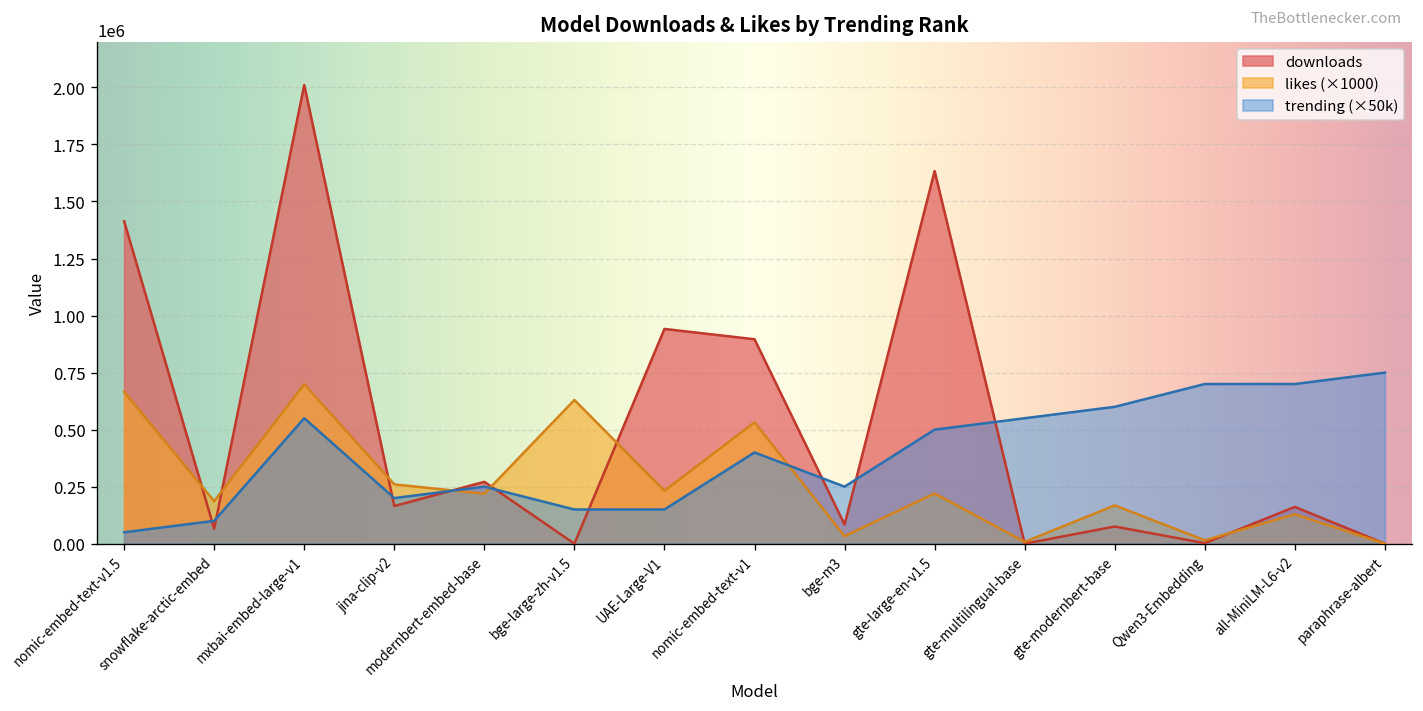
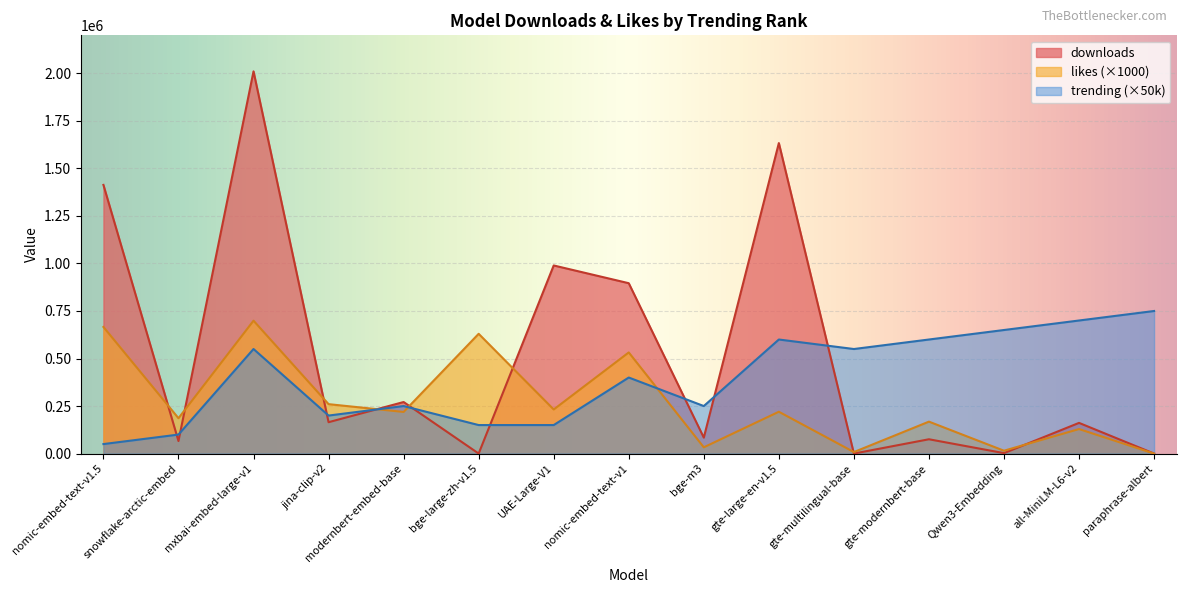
  {
    "downloads": {
      "nomic-embed-text-v1.5": 1410000,
      "snowflake-arctic-embed": 70000,
      "mxbai-embed-large-v1": 2010000,
      "jina-clip-v2": 170000,
      "modernbert-embed-base": 270000,
      "bge-large-zh-v1.5": 0,
-     "UAE-Large-V1": 940000,
+     "UAE-Large-V1": 990000,
      "nomic-embed-text-v1": 900000,
      "bge-m3": 80000,
      "gte-large-en-v1.5": 1630000,
      "gte-modernbert-base": 80000,
      "all-MiniLM-L6-v2": 160000
    },
    "likes (×1000)": {
      "nomic-embed-text-v1.5": 670000,
      "snowflake-arctic-embed": 190000,
      "mxbai-embed-large-v1": 700000,
      "jina-clip-v2": 260000,
      "modernbert-embed-base": 220000,
      "bge-large-zh-v1.5": 630000,
      "UAE-Large-V1": 230000,
      "nomic-embed-text-v1": 530000,
      "bge-m3": 30000,
      "gte-large-en-v1.5": 220000,
      "gte-modernbert-base": 170000,
      "all-MiniLM-L6-v2": 130000
    },
    "trending (×50k)": {
      "nomic-embed-text-v1.5": 50000,
      "snowflake-arctic-embed": 100000,
      "mxbai-embed-large-v1": 550000,
      "jina-clip-v2": 200000,
      "modernbert-embed-base": 250000,
      "bge-large-zh-v1.5": 150000,
      "UAE-Large-V1": 150000,
      "nomic-embed-text-v1": 400000,
      "bge-m3": 250000,
-     "gte-large-en-v1.5": 500000,
+     "gte-large-en-v1.5": 600000,
      "gte-multilingual-base": 550000,
      "gte-modernbert-base": 600000,
-     "Qwen3-Embedding": 700000,
+     "Qwen3-Embedding": 650000,
      "all-MiniLM-L6-v2": 700000,
      "paraphrase-albert": 750000
    }
  }
